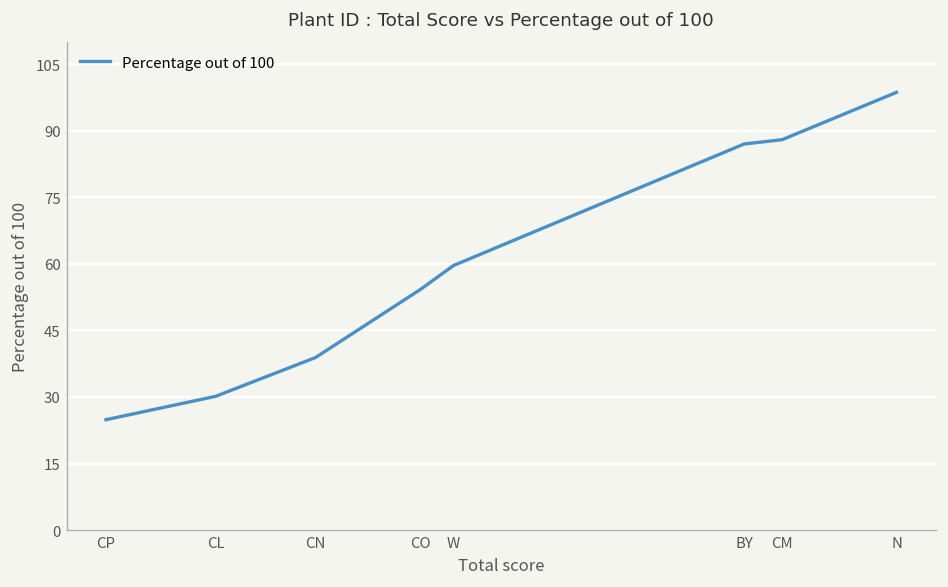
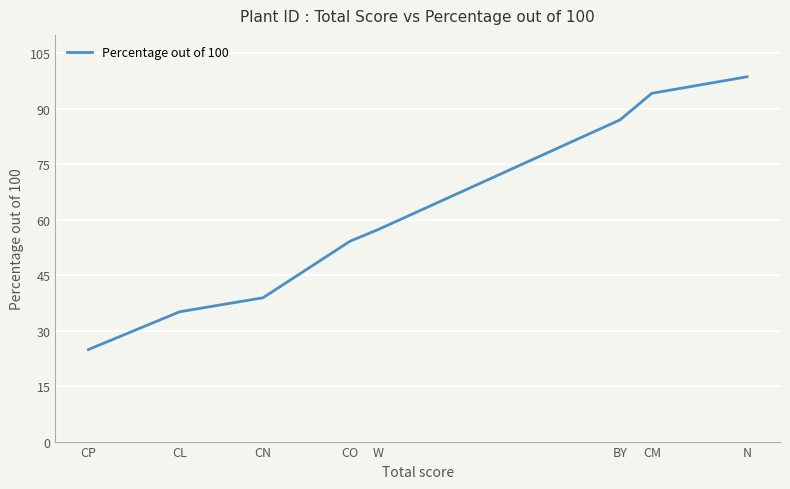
  {
    "CP": 25,
-   "CL": 30,
+   "CL": 35,
    "CN": 39,
    "CO": 54,
-   "W": 60,
+   "W": 57,
    "BY": 87,
-   "CM": 88,
+   "CM": 94,
    "N": 99
  }
